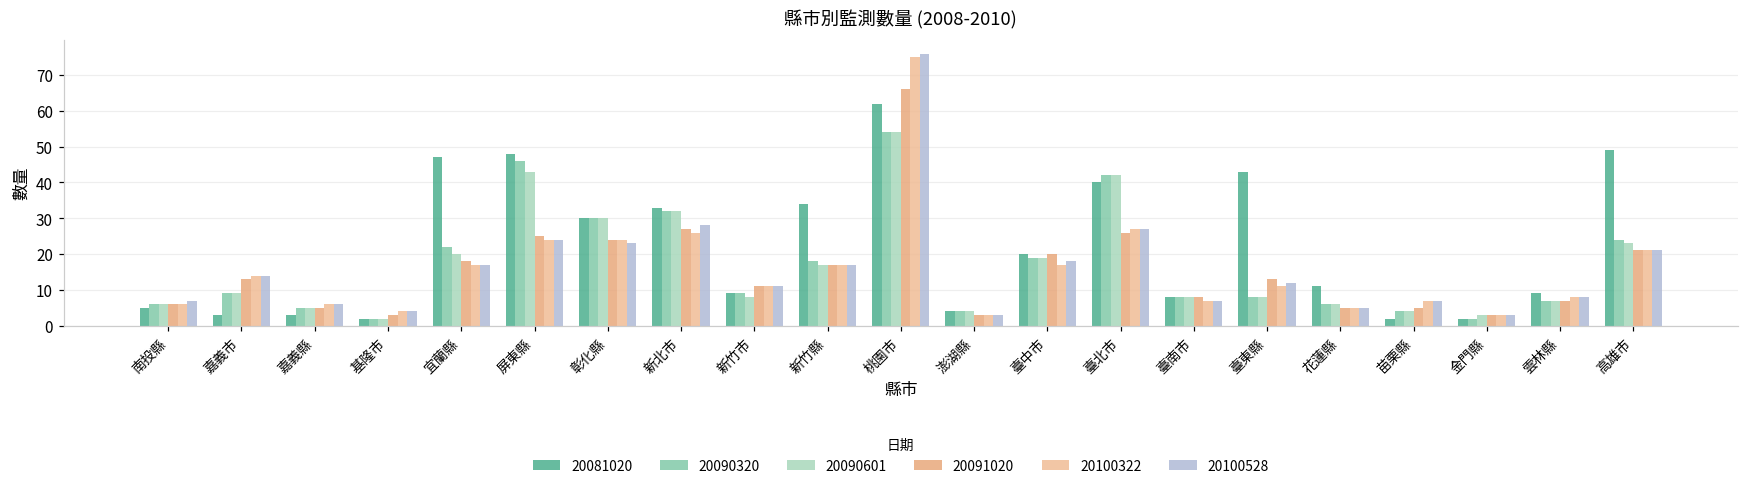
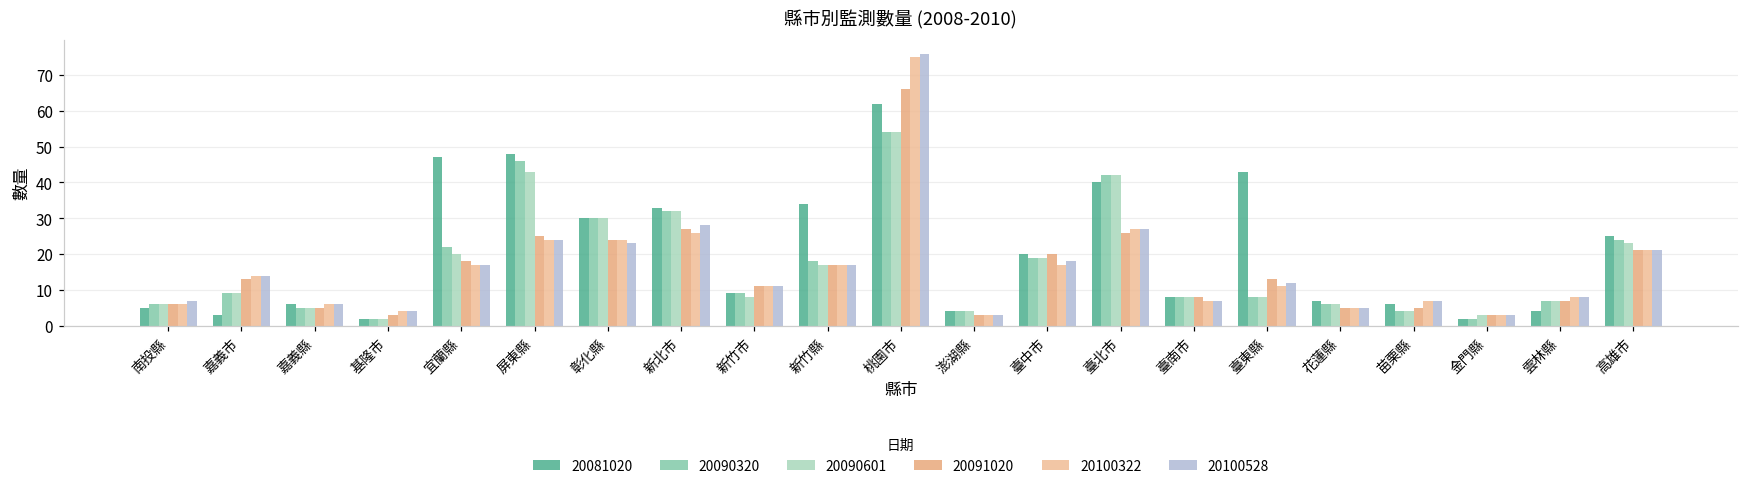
  {
    "20081020": {
      "南投縣": 5,
      "嘉義市": 3,
-     "嘉義縣": 3,
+     "嘉義縣": 6,
      "基隆市": 2,
      "宜蘭縣": 47,
      "屏東縣": 48,
      "彰化縣": 30,
      "新北市": 33,
      "新竹市": 9,
      "新竹縣": 34,
      "桃園市": 62,
      "澎湖縣": 4,
      "臺中市": 20,
      "臺北市": 40,
      "臺南市": 8,
      "臺東縣": 43,
-     "花蓮縣": 11,
-     "苗栗縣": 2,
+     "花蓮縣": 7,
+     "苗栗縣": 6,
      "金門縣": 2,
-     "雲林縣": 9,
-     "高雄市": 49
+     "雲林縣": 4,
+     "高雄市": 25
    }
  }
